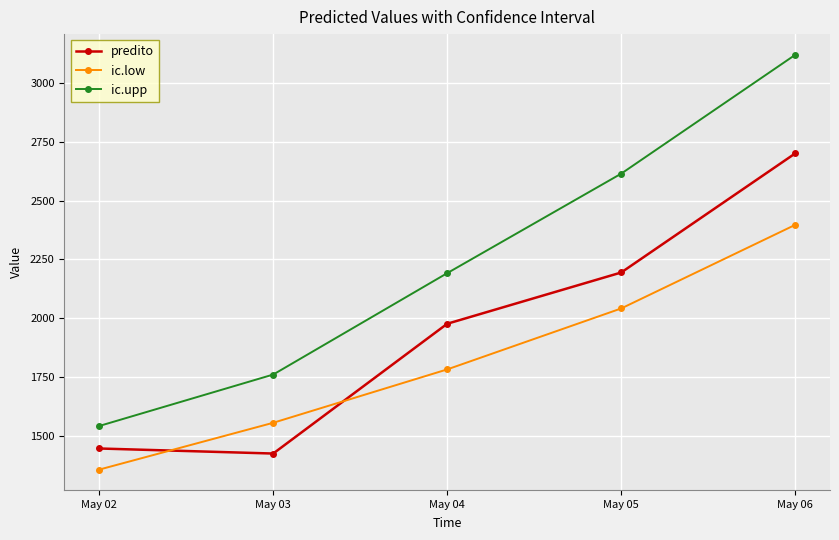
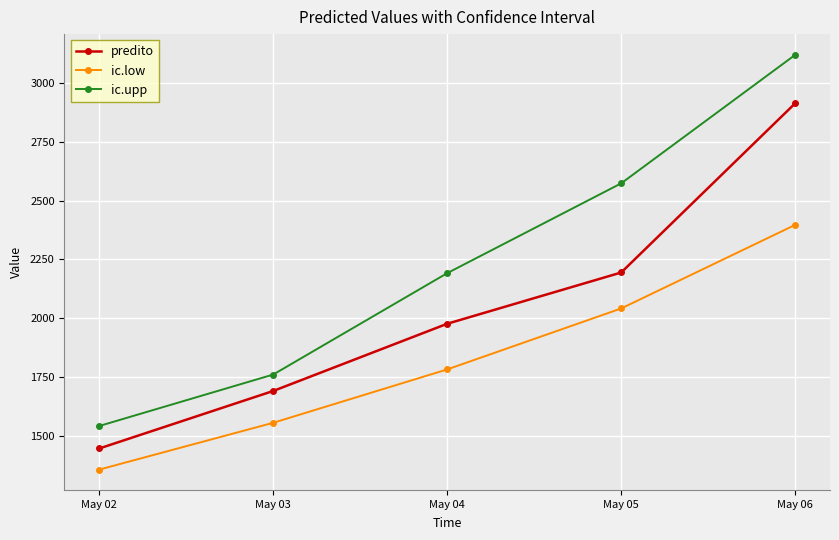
  {
    "predito": {
      "May 02": 1450,
-     "May 03": 1430,
+     "May 03": 1690,
      "May 04": 1980,
      "May 05": 2190,
-     "May 06": 2700
+     "May 06": 2910
    },
    "ic.low": {
      "May 02": 1360,
      "May 03": 1560,
      "May 04": 1780,
      "May 05": 2040,
      "May 06": 2400
    },
    "ic.upp": {
      "May 02": 1540,
      "May 03": 1760,
      "May 04": 2190,
-     "May 05": 2610,
+     "May 05": 2570,
      "May 06": 3120
    }
  }
